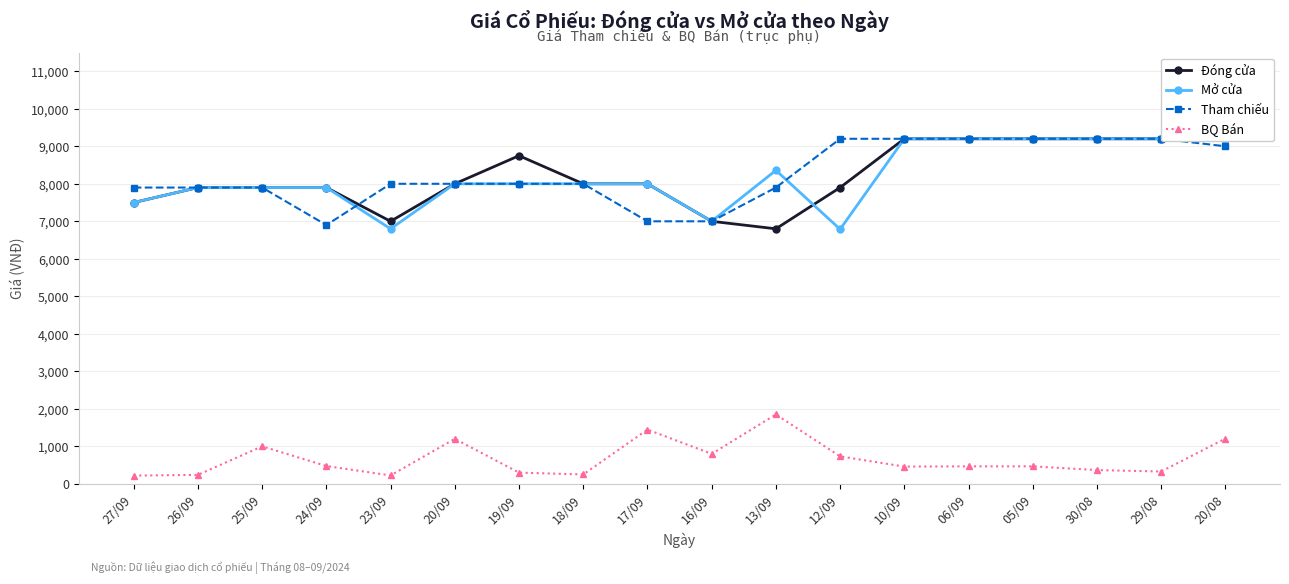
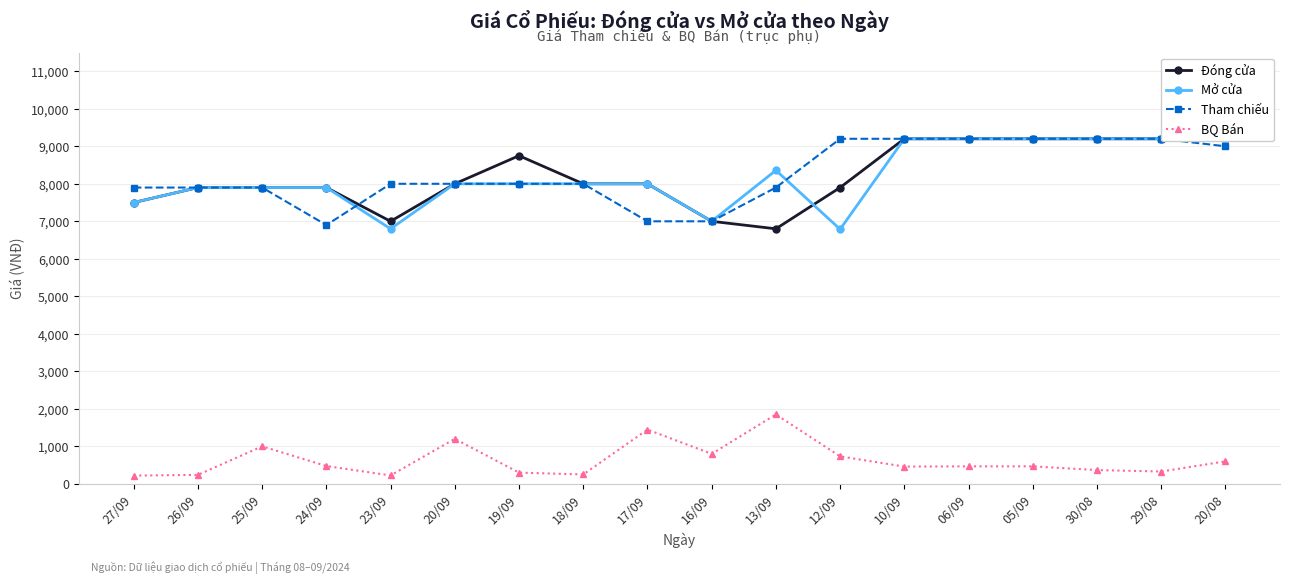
  {
    "Đóng cửa": {
      "23/09": "7,000",
      "19/09": "8,700",
      "13/09": "6,800",
      "12/09": "7,900"
    },
    "Mở cửa": {
      "23/09": "6,800",
      "13/09": "8,400",
      "12/09": "6,800"
    },
    "Tham chiếu": {
      "27/09": "7,900",
      "24/09": "6,900",
      "23/09": "8,000",
      "17/09": "7,000",
      "13/09": "7,900",
      "12/09": "9,200",
      "20/08": "9,000"
    },
    "BQ Bán": {
      "27/09": "200",
      "26/09": "200",
      "25/09": "1,000",
      "24/09": "500",
      "23/09": "200",
      "20/09": "1,200",
      "19/09": "300",
      "18/09": "300",
      "17/09": "1,400",
      "16/09": "800",
      "13/09": "1,900",
      "12/09": "700",
      "10/09": "500",
      "06/09": "500",
      "05/09": "500",
      "30/08": "400",
      "29/08": "300",
-     "20/08": "1,200"
+     "20/08": "600"
    }
  }
